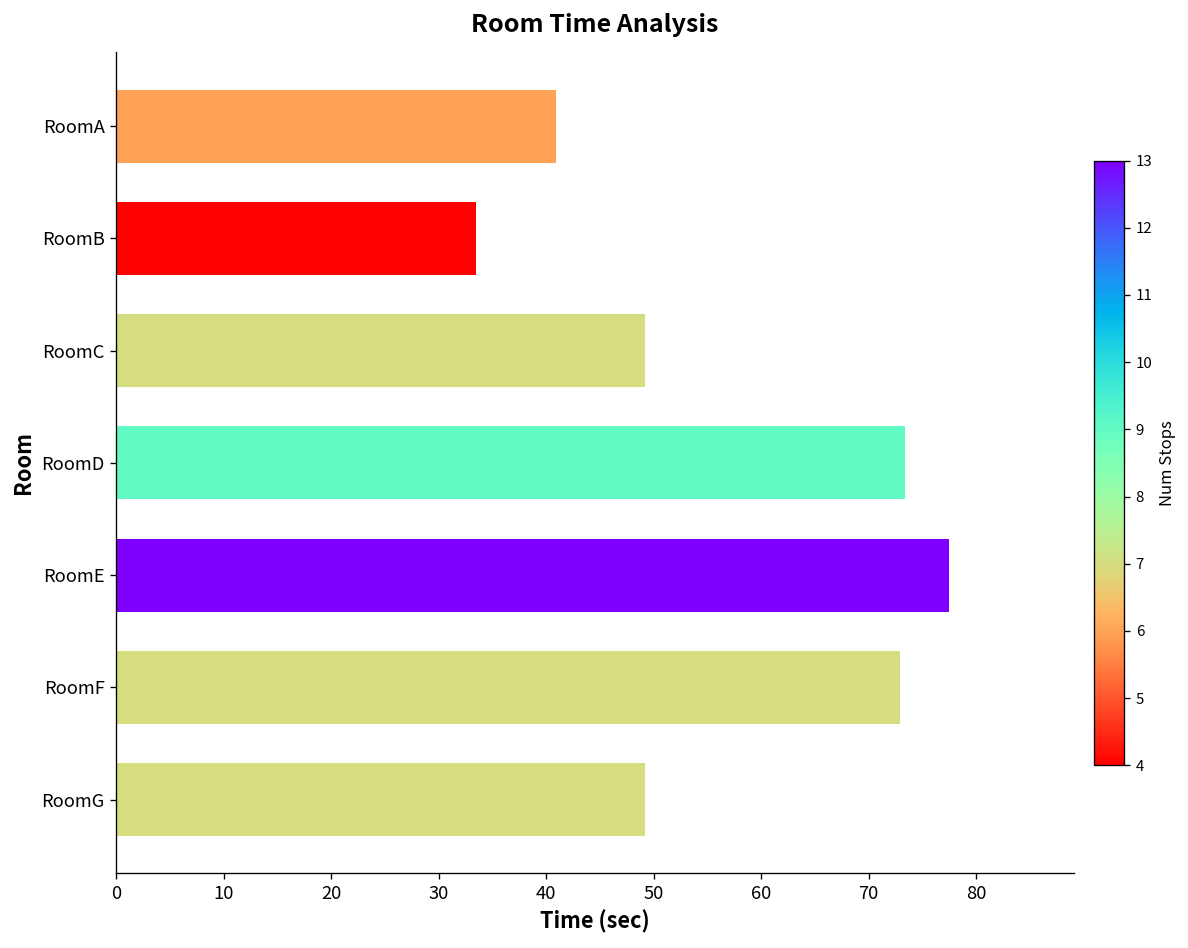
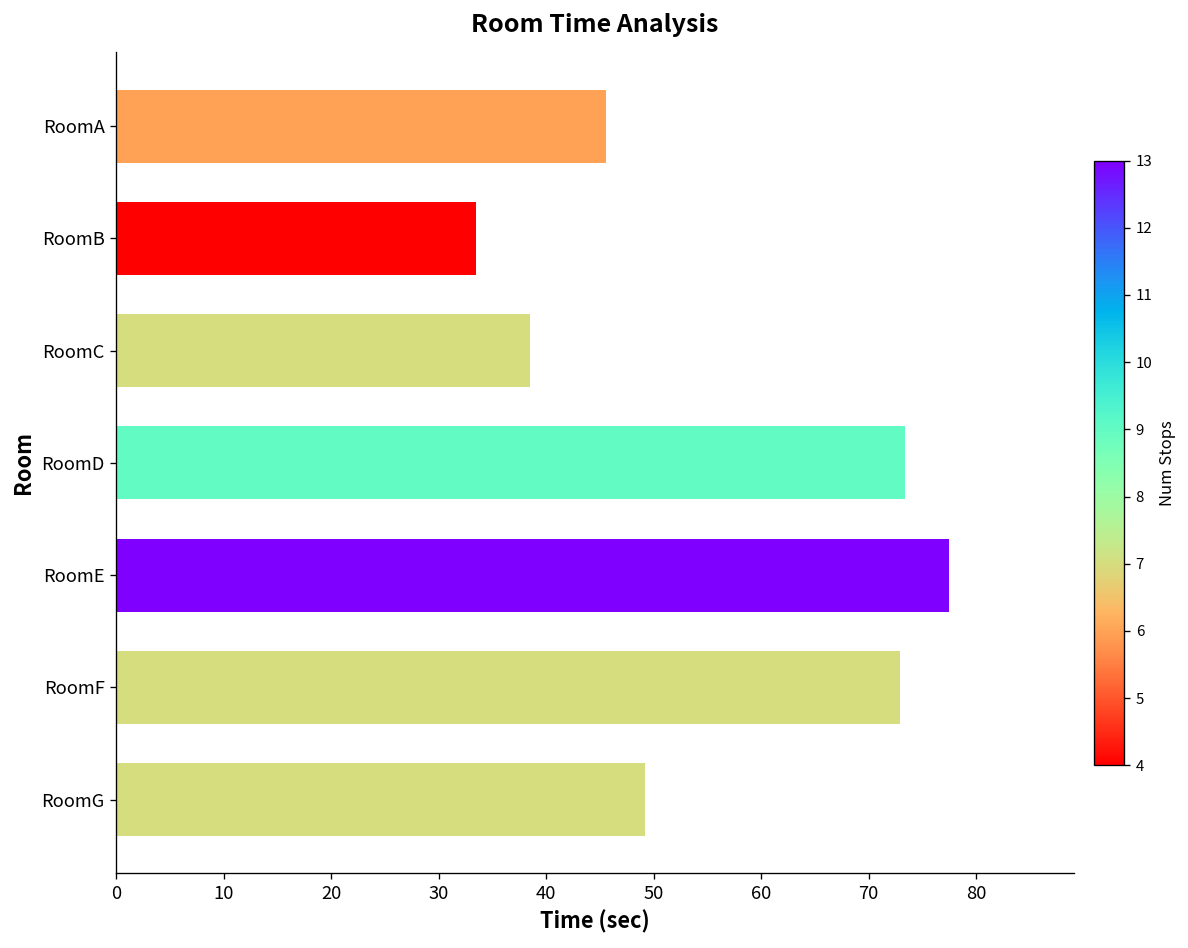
  {
-   "RoomA": 41,
+   "RoomA": 46,
    "RoomB": 33,
-   "RoomC": 49,
+   "RoomC": 39,
    "RoomD": 73,
    "RoomE": 77,
    "RoomF": 73,
    "RoomG": 49
  }
